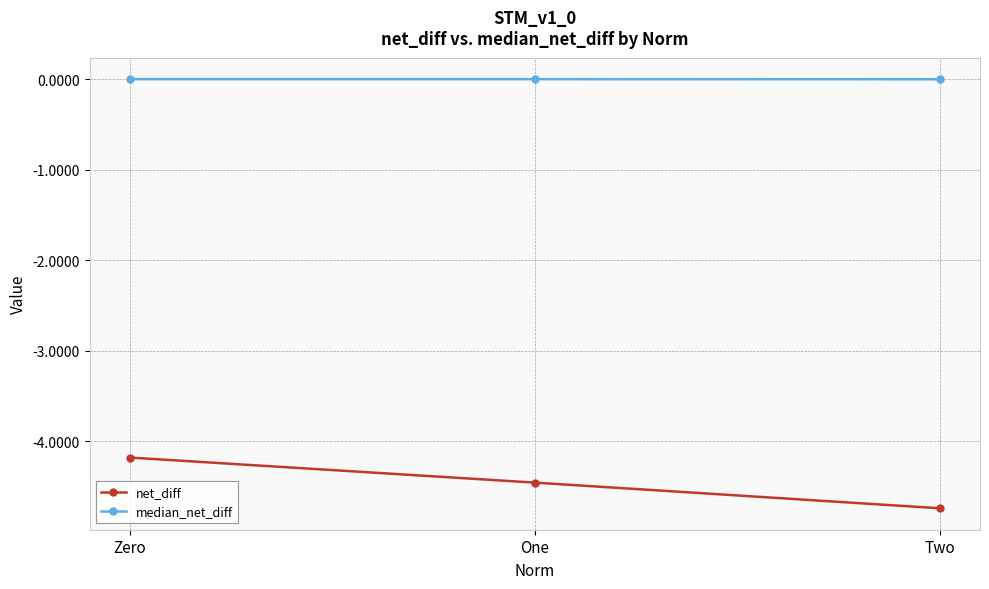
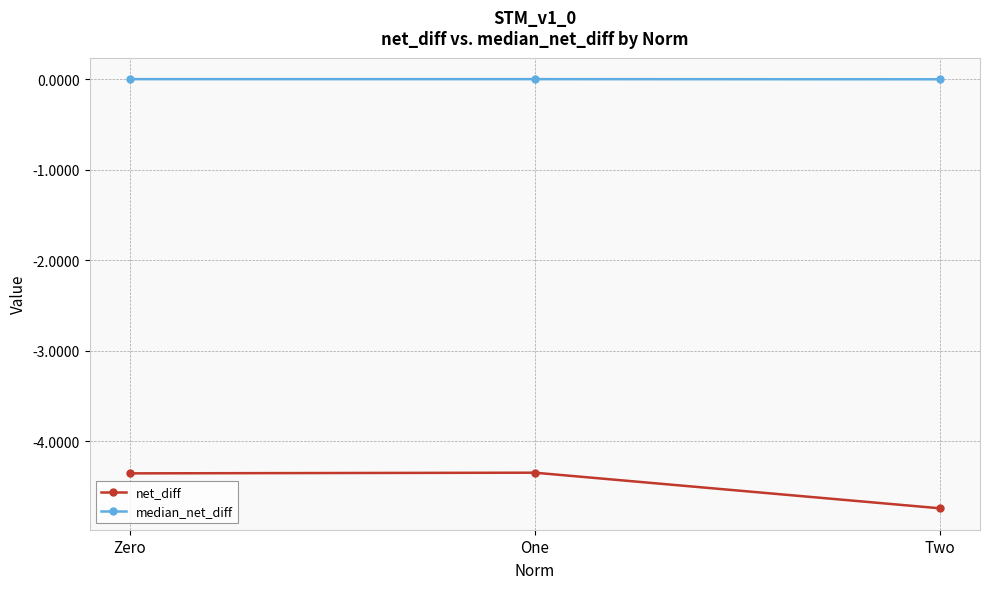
  {
    "net_diff": {
-     "Zero": -4.2,
-     "One": -4.5,
+     "Zero": -4.4,
+     "One": -4.3,
      "Two": -4.7
    },
    "median_net_diff": {
      "Zero": 0.0,
      "One": 0.0,
      "Two": 0.0
    }
  }
